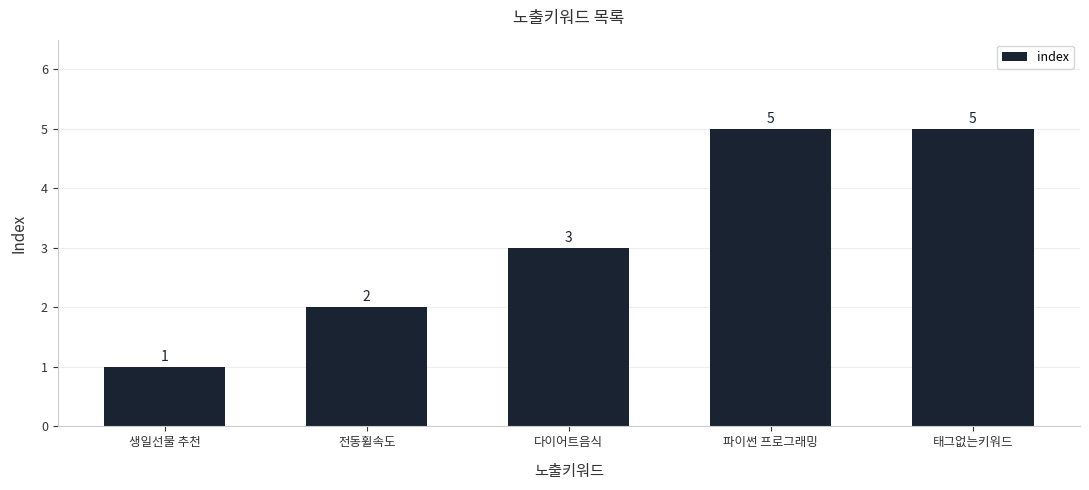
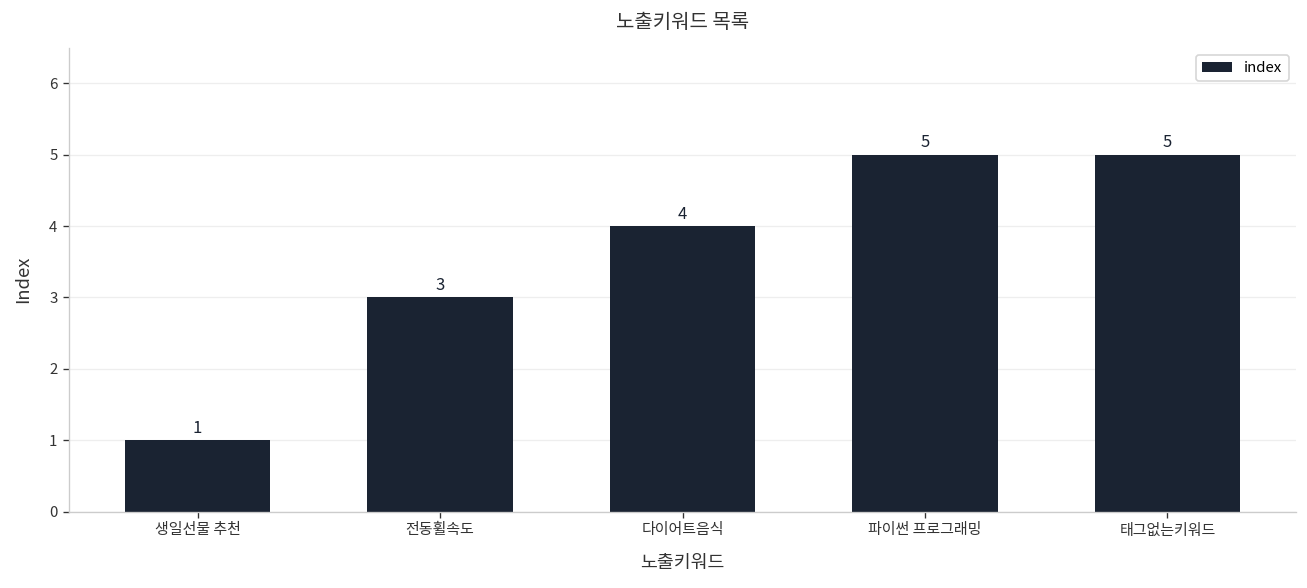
  {
    "생일선물 추천": 1,
-   "전동휠속도": 2,
-   "다이어트음식": 3,
+   "전동휠속도": 3,
+   "다이어트음식": 4,
    "파이썬 프로그래밍": 5,
    "태그없는키워드": 5
  }
